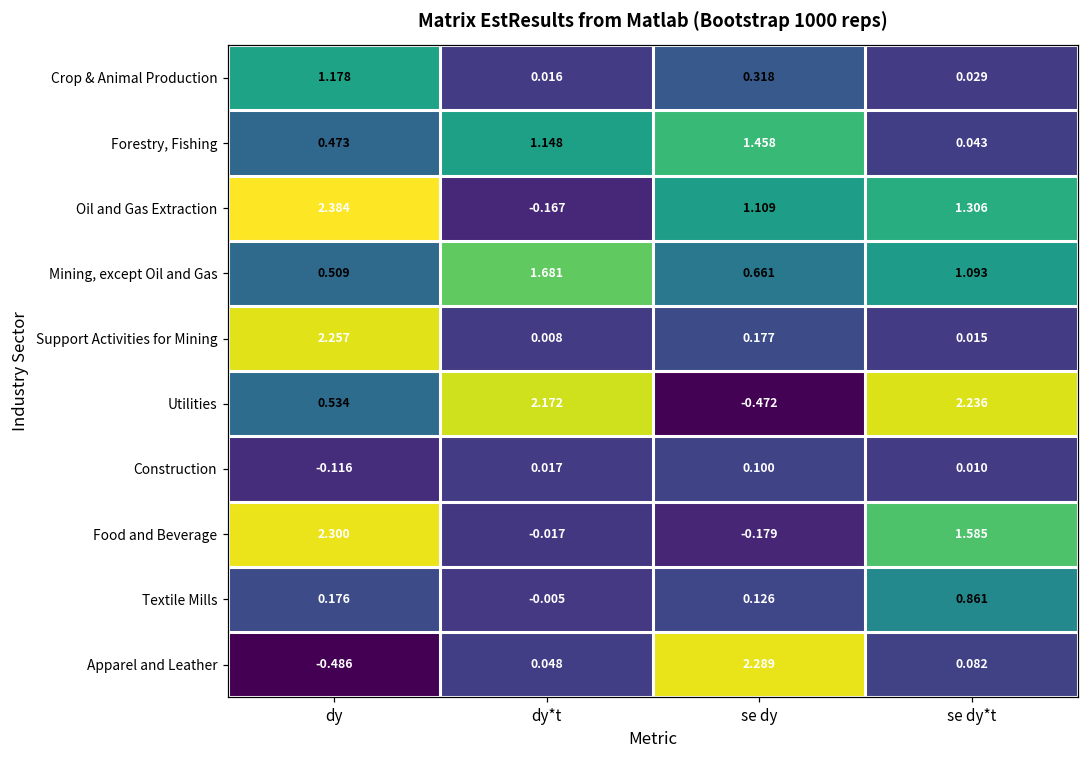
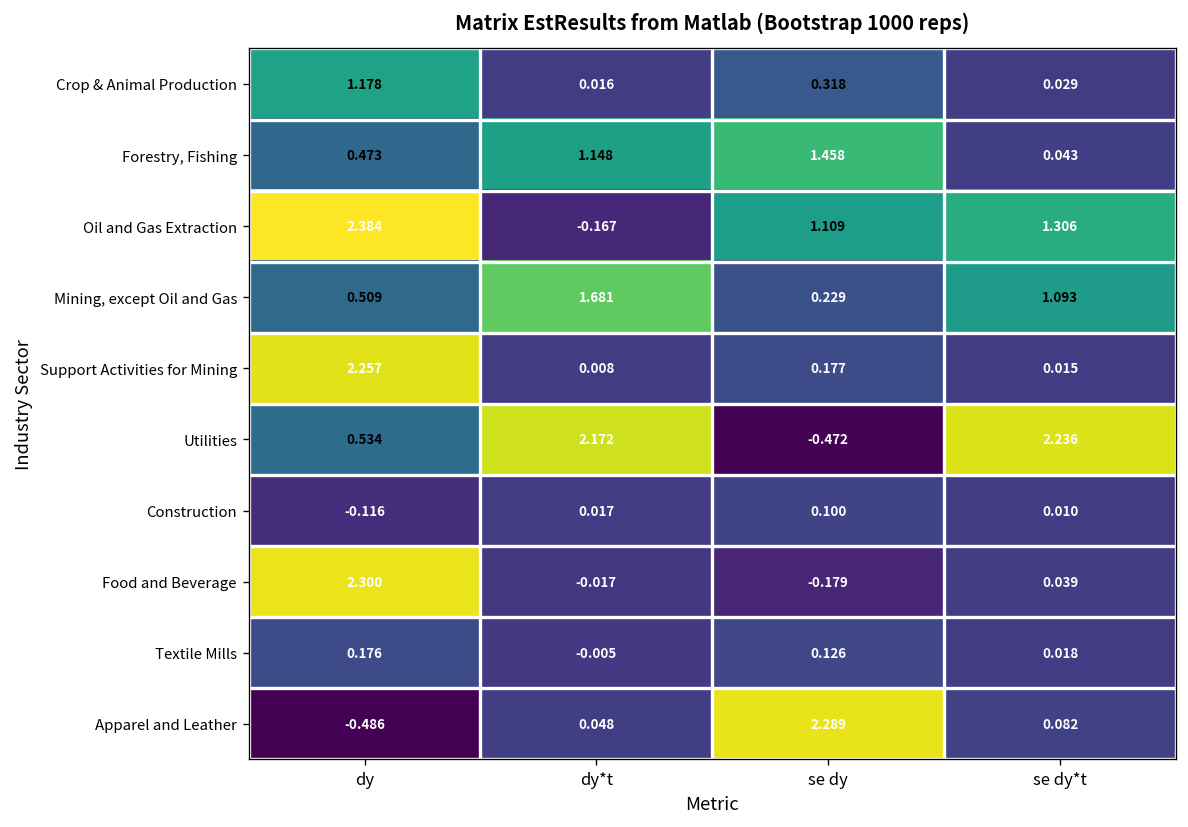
  {
    "Crop & Animal Production": {
      "dy": 1.178,
      "dy*t": 0.016,
      "se dy": 0.318,
      "se dy*t": 0.029
    },
    "Forestry, Fishing": {
      "dy": 0.473,
      "dy*t": 1.148,
      "se dy": 1.458,
      "se dy*t": 0.043
    },
    "Oil and Gas Extraction": {
      "dy": 2.384,
      "dy*t": -0.167,
      "se dy": 1.109,
      "se dy*t": 1.306
    },
    "Mining, except Oil and Gas": {
      "dy": 0.509,
      "dy*t": 1.681,
-     "se dy": 0.661,
+     "se dy": 0.229,
      "se dy*t": 1.093
    },
    "Support Activities for Mining": {
      "dy": 2.257,
      "dy*t": 0.008,
      "se dy": 0.177,
      "se dy*t": 0.015
    },
    "Utilities": {
      "dy": 0.534,
      "dy*t": 2.172,
      "se dy": -0.472,
      "se dy*t": 2.236
    },
    "Construction": {
      "dy": -0.116,
      "dy*t": 0.017,
      "se dy": 0.100,
      "se dy*t": 0.010
    },
    "Food and Beverage": {
      "dy": 2.300,
      "dy*t": -0.017,
      "se dy": -0.179,
-     "se dy*t": 1.585
+     "se dy*t": 0.039
    },
    "Textile Mills": {
      "dy": 0.176,
      "dy*t": -0.005,
      "se dy": 0.126,
-     "se dy*t": 0.861
+     "se dy*t": 0.018
    },
    "Apparel and Leather": {
      "dy": -0.486,
      "dy*t": 0.048,
      "se dy": 2.289,
      "se dy*t": 0.082
    }
  }
